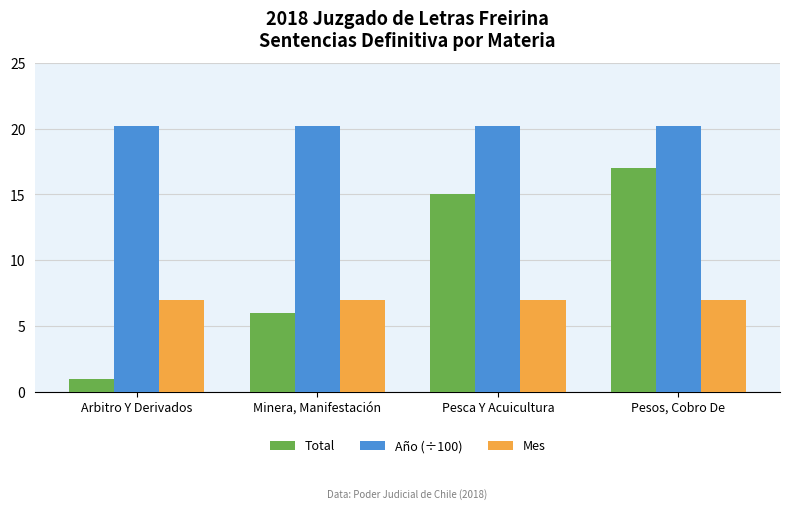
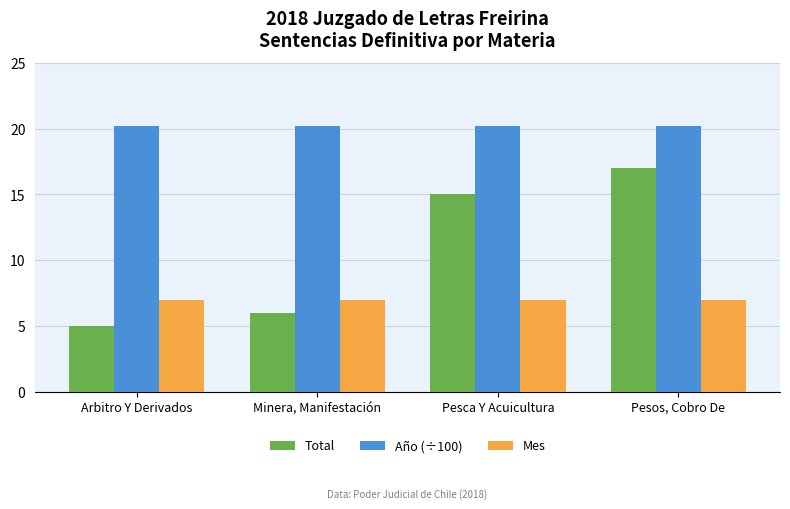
  {
    "Total": {
-     "Arbitro Y Derivados": 1,
+     "Arbitro Y Derivados": 5,
      "Minera, Manifestación": 6,
      "Pesca Y Acuicultura": 15,
      "Pesos, Cobro De": 17
    },
    "Año (÷100)": {
      "Arbitro Y Derivados": 20,
      "Minera, Manifestación": 20,
      "Pesca Y Acuicultura": 20,
      "Pesos, Cobro De": 20
    },
    "Mes": {
      "Arbitro Y Derivados": 7,
      "Minera, Manifestación": 7,
      "Pesca Y Acuicultura": 7,
      "Pesos, Cobro De": 7
    }
  }
